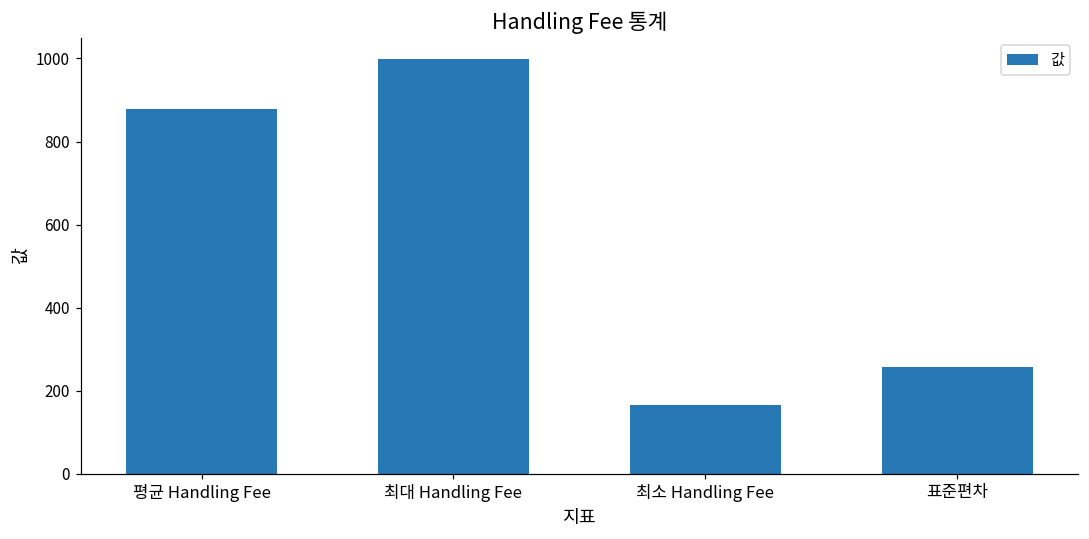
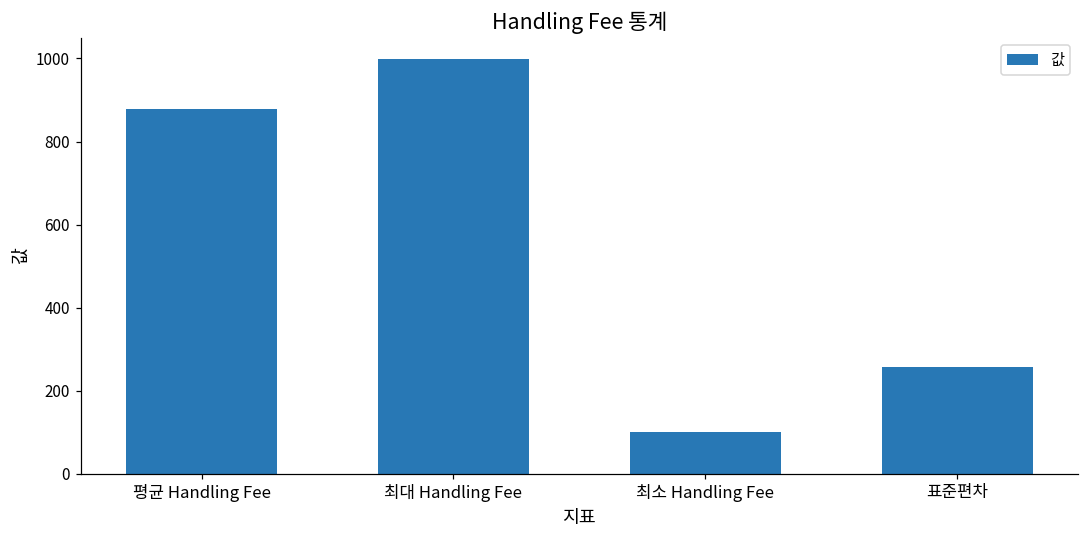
  {
    "평균 Handling Fee": 880,
    "최대 Handling Fee": 1000,
-   "최소 Handling Fee": 160,
+   "최소 Handling Fee": 100,
    "표준편차": 260
  }
